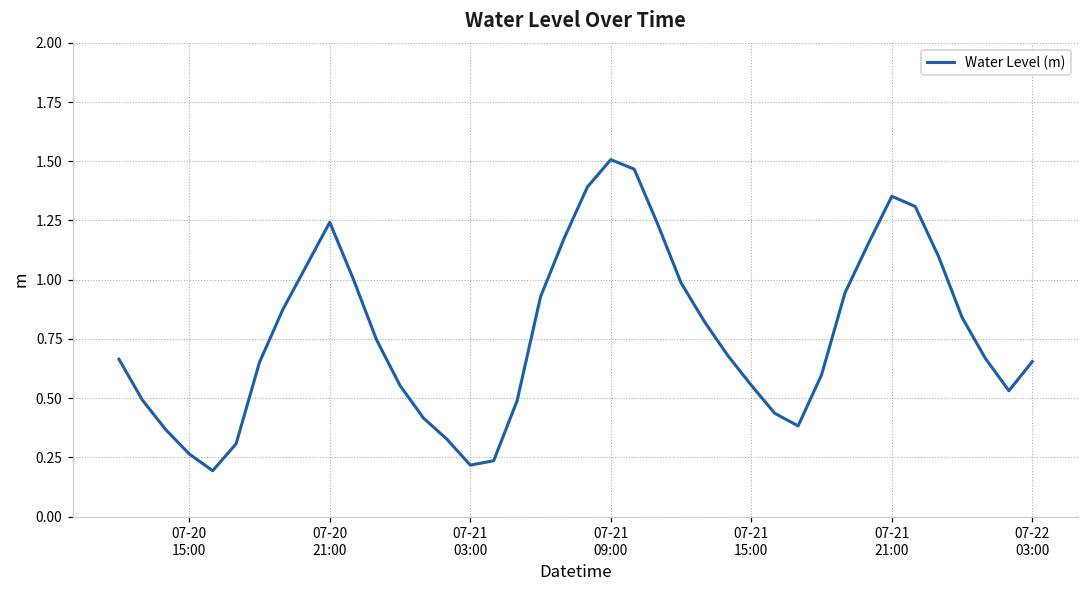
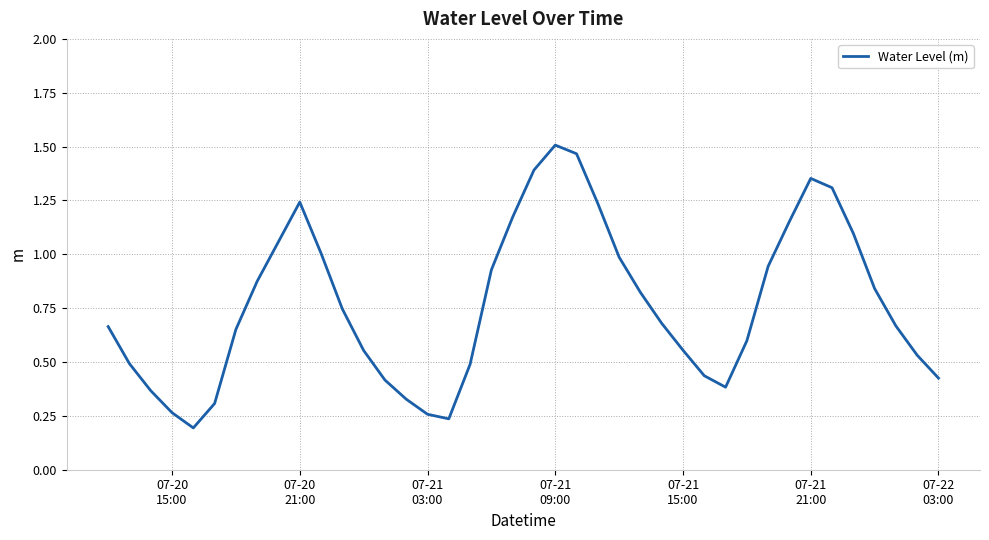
  {
    "07-20 15:00": 0.26,
    "07-20 21:00": 1.24,
-   "07-21 03:00": 0.22,
+   "07-21 03:00": 0.26,
    "07-21 09:00": 1.51,
    "07-21 15:00": 0.55,
    "07-21 21:00": 1.35,
-   "07-22 03:00": 0.65
+   "07-22 03:00": 0.43
  }
